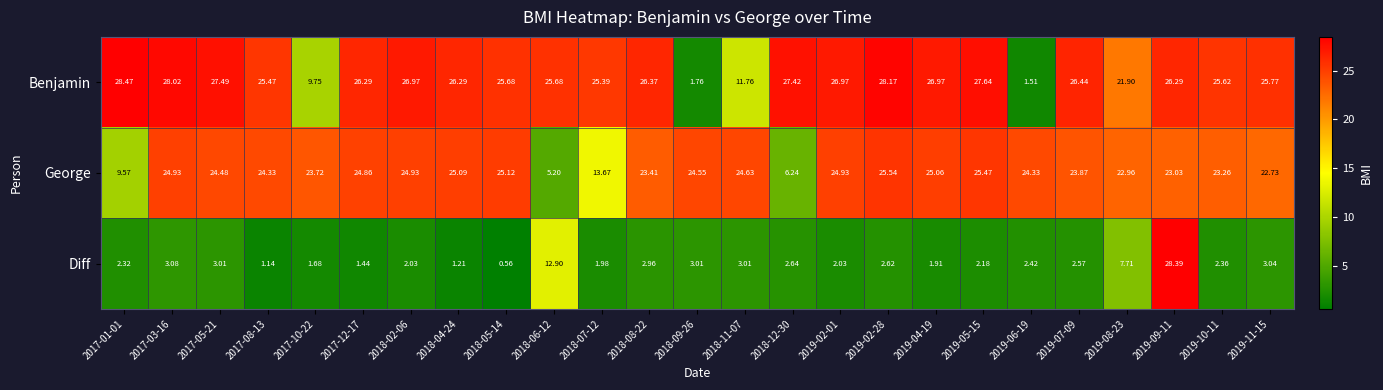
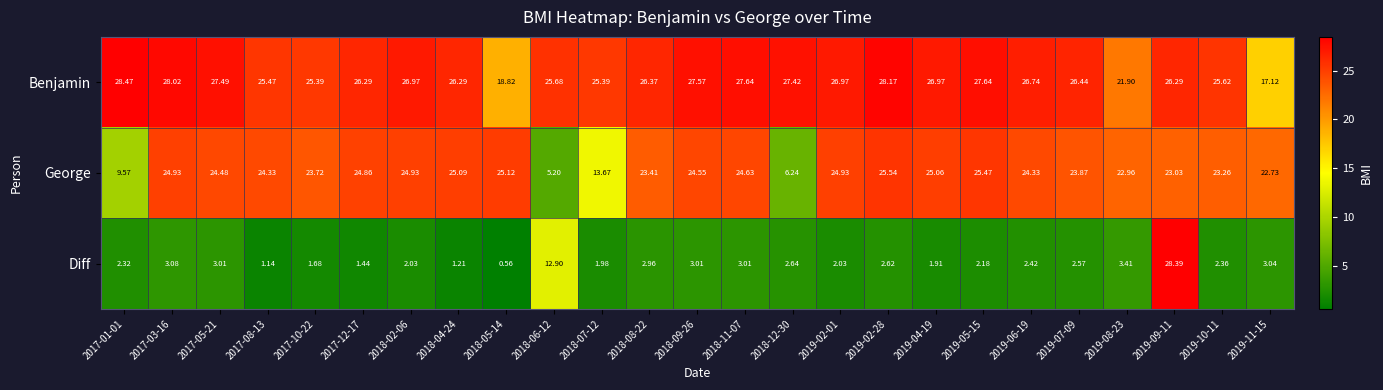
  {
    "Benjamin": {
      "2017-01-01": 28.47,
      "2017-03-16": 28.02,
      "2017-05-21": 27.49,
      "2017-08-13": 25.47,
-     "2017-10-22": 9.75,
+     "2017-10-22": 25.39,
      "2017-12-17": 26.29,
      "2018-02-06": 26.97,
      "2018-04-24": 26.29,
-     "2018-05-14": 25.68,
+     "2018-05-14": 18.82,
      "2018-06-12": 25.68,
      "2018-07-12": 25.39,
      "2018-08-22": 26.37,
-     "2018-09-26": 1.76,
-     "2018-11-07": 11.76,
+     "2018-09-26": 27.57,
+     "2018-11-07": 27.64,
      "2018-12-30": 27.42,
      "2019-02-01": 26.97,
      "2019-02-28": 28.17,
      "2019-04-19": 26.97,
      "2019-05-15": 27.64,
-     "2019-06-19": 1.51,
+     "2019-06-19": 26.74,
      "2019-07-09": 26.44,
      "2019-08-23": 21.90,
      "2019-09-11": 26.29,
      "2019-10-11": 25.62,
-     "2019-11-15": 25.77
+     "2019-11-15": 17.12
    },
    "George": {
      "2017-01-01": 9.57,
      "2017-03-16": 24.93,
      "2017-05-21": 24.48,
      "2017-08-13": 24.33,
      "2017-10-22": 23.72,
      "2017-12-17": 24.86,
      "2018-02-06": 24.93,
      "2018-04-24": 25.09,
      "2018-05-14": 25.12,
      "2018-06-12": 5.20,
      "2018-07-12": 13.67,
      "2018-08-22": 23.41,
      "2018-09-26": 24.55,
      "2018-11-07": 24.63,
      "2018-12-30": 6.24,
      "2019-02-01": 24.93,
      "2019-02-28": 25.54,
      "2019-04-19": 25.06,
      "2019-05-15": 25.47,
      "2019-06-19": 24.33,
      "2019-07-09": 23.87,
      "2019-08-23": 22.96,
      "2019-09-11": 23.03,
      "2019-10-11": 23.26,
      "2019-11-15": 22.73
    },
    "Diff": {
      "2017-01-01": 2.32,
      "2017-03-16": 3.08,
      "2017-05-21": 3.01,
      "2017-08-13": 1.14,
      "2017-10-22": 1.68,
      "2017-12-17": 1.44,
      "2018-02-06": 2.03,
      "2018-04-24": 1.21,
      "2018-05-14": 0.56,
      "2018-06-12": 12.90,
      "2018-07-12": 1.98,
      "2018-08-22": 2.96,
      "2018-09-26": 3.01,
      "2018-11-07": 3.01,
      "2018-12-30": 2.64,
      "2019-02-01": 2.03,
      "2019-02-28": 2.62,
      "2019-04-19": 1.91,
      "2019-05-15": 2.18,
      "2019-06-19": 2.42,
      "2019-07-09": 2.57,
-     "2019-08-23": 7.71,
+     "2019-08-23": 3.41,
      "2019-09-11": 28.39,
      "2019-10-11": 2.36,
      "2019-11-15": 3.04
    }
  }
